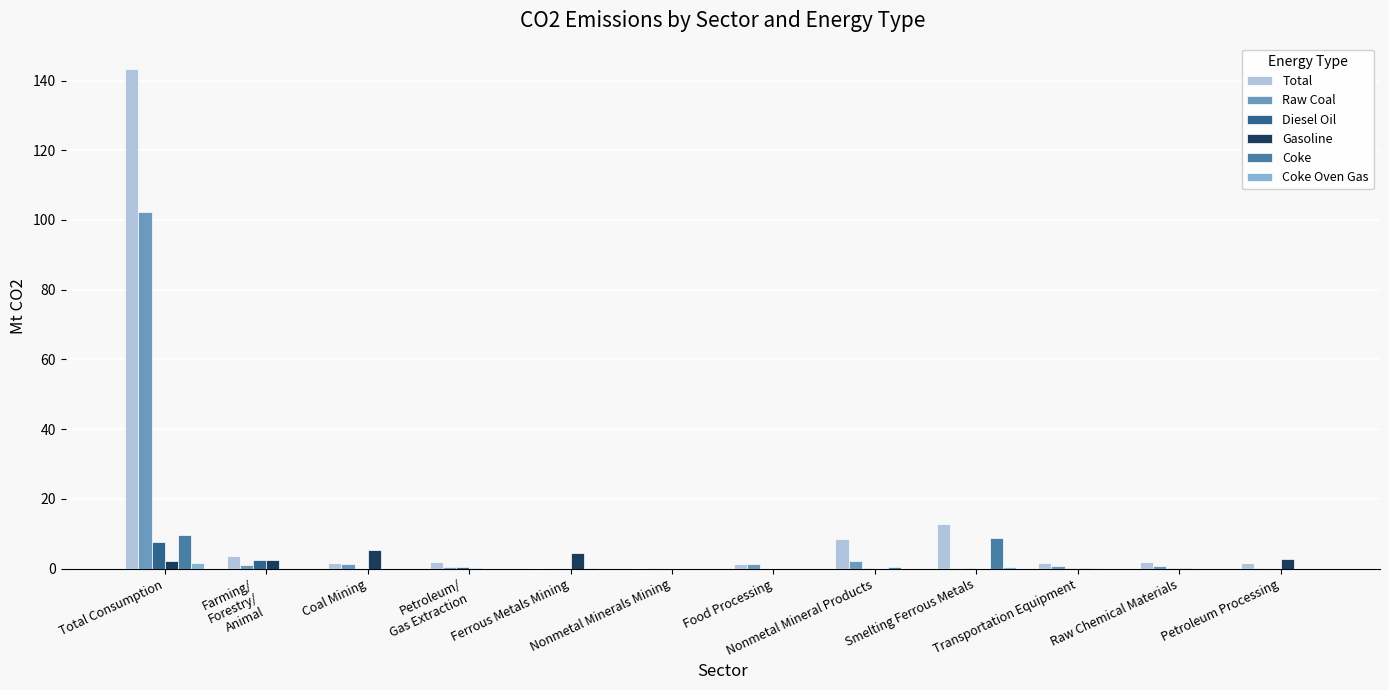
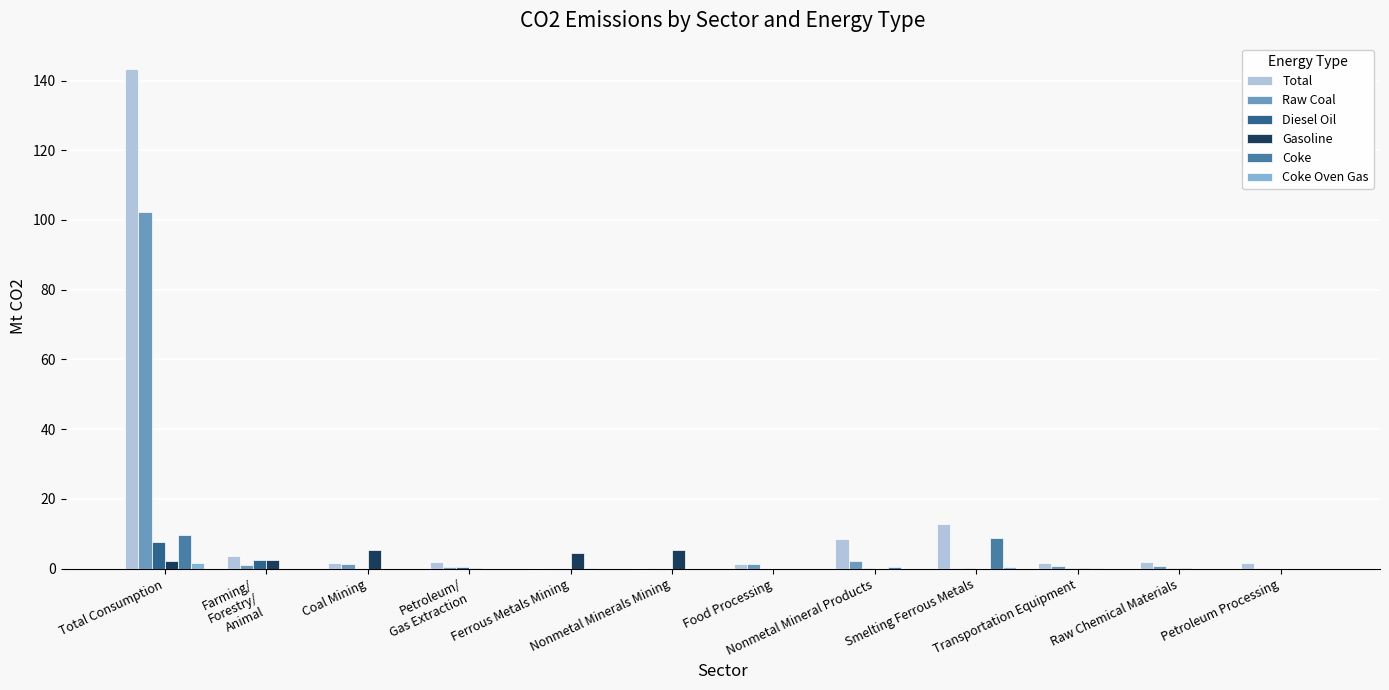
  {
    "Gasoline": {
      "Total Consumption": 2,
      "Farming/ Forestry/ Animal": 3,
      "Coal Mining": 5,
      "Ferrous Metals Mining": 5,
-     "Nonmetal Minerals Mining": 0,
+     "Nonmetal Minerals Mining": 5,
      "Food Processing": 0,
      "Nonmetal Mineral Products": 0,
      "Smelting Ferrous Metals": 0,
-     "Petroleum Processing": 3
+     "Petroleum Processing": 0
    }
  }
